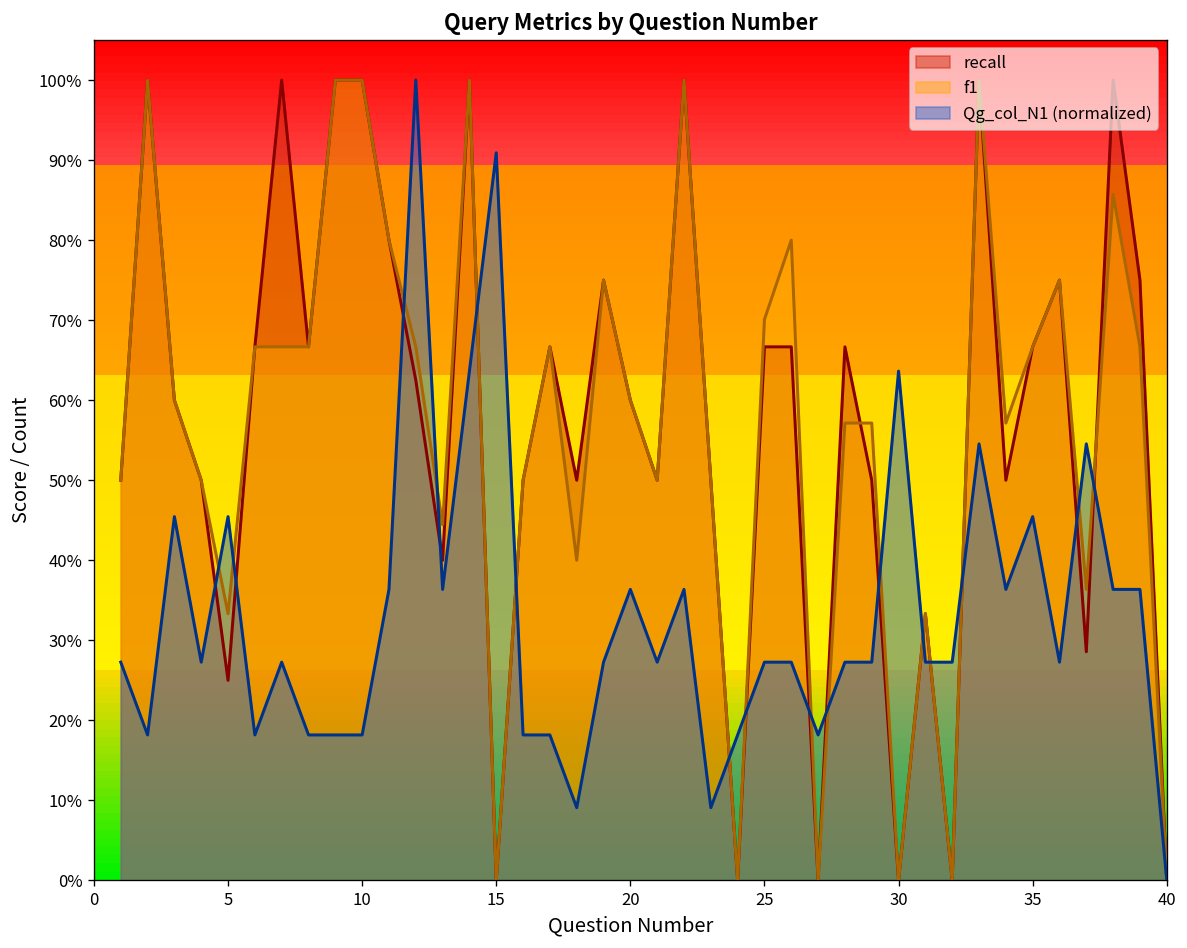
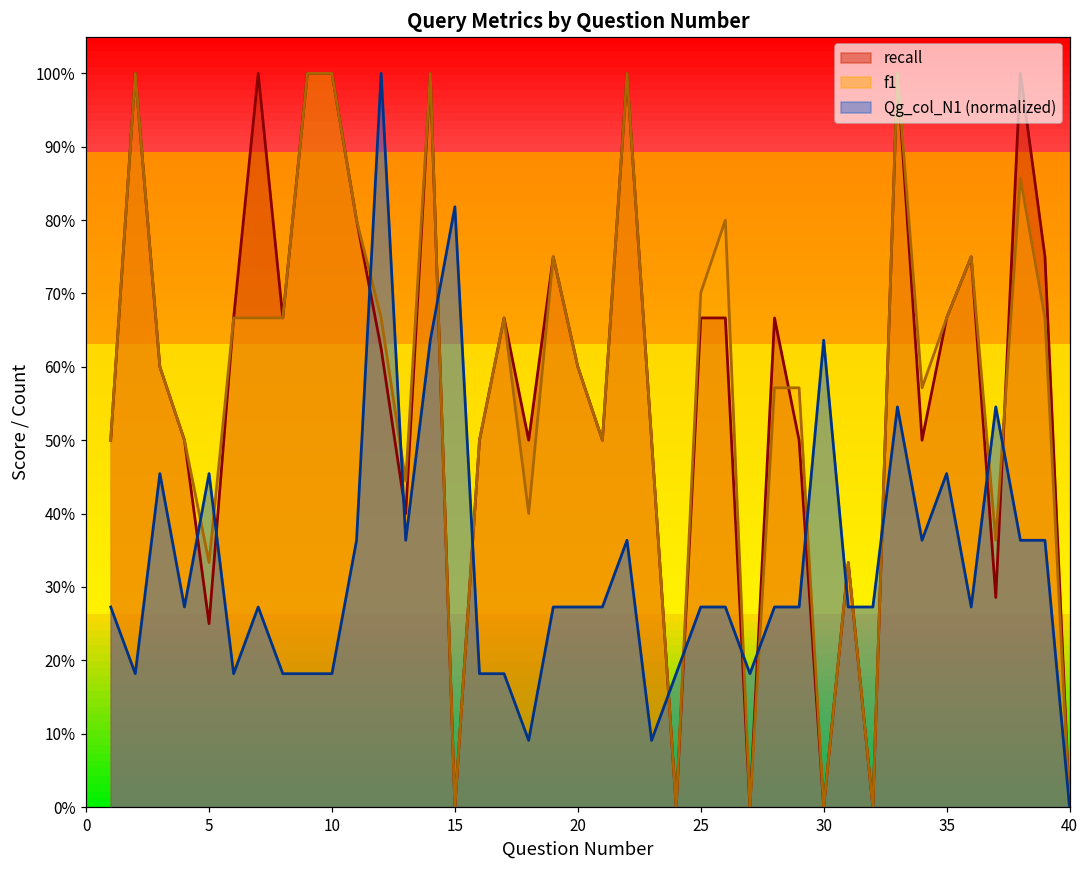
  {
    "recall": {
      "5": "25%",
      "25": "67%"
    },
    "f1": {
      "5": "33%",
      "25": "70%"
    },
    "Qg_col_N1 (normalized)": {
      "5": "45%",
      "10": "18%",
-     "15": "91%",
-     "20": "36%",
+     "15": "82%",
+     "20": "27%",
      "25": "27%",
      "30": "64%",
      "35": "45%"
    }
  }
